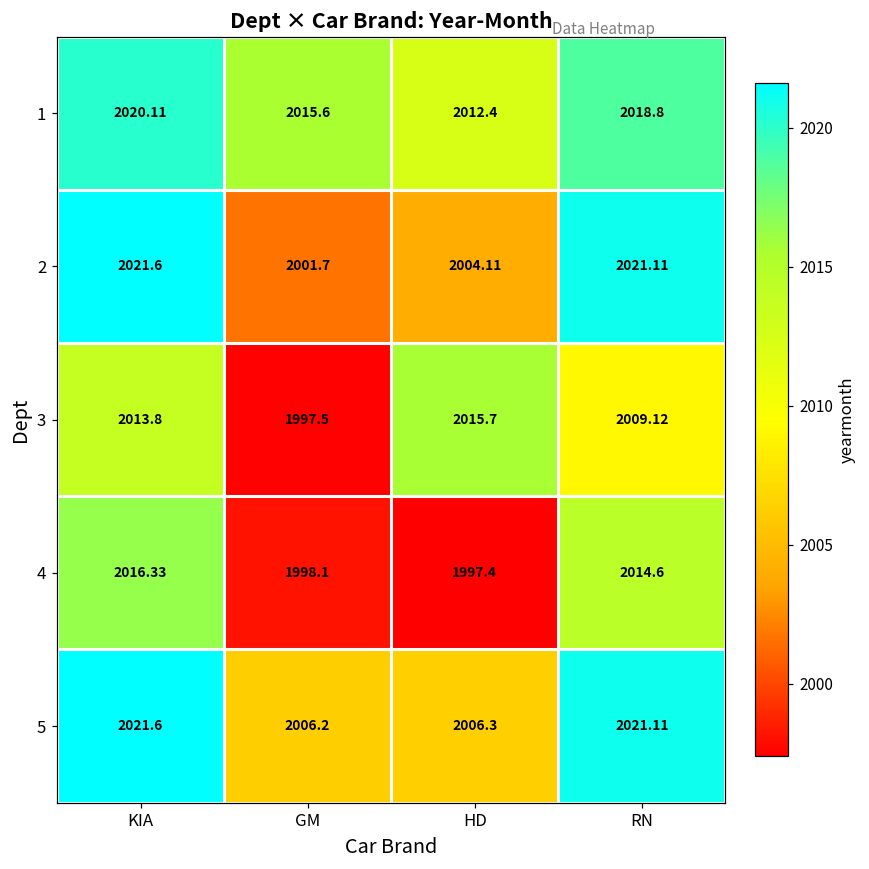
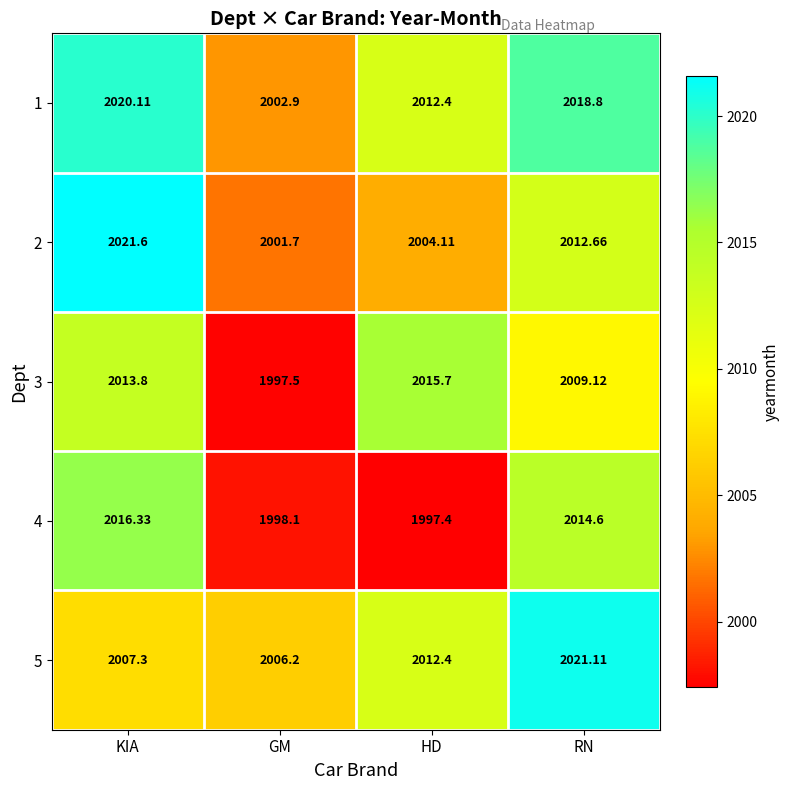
  {
    "1": {
      "KIA": 2020.11,
-     "GM": 2015.6,
+     "GM": 2002.9,
      "HD": 2012.4,
      "RN": 2018.8
    },
    "2": {
      "KIA": 2021.6,
      "GM": 2001.7,
      "HD": 2004.11,
-     "RN": 2021.11
+     "RN": 2012.66
    },
    "3": {
      "KIA": 2013.8,
      "GM": 1997.5,
      "HD": 2015.7,
      "RN": 2009.12
    },
    "4": {
      "KIA": 2016.33,
      "GM": 1998.1,
      "HD": 1997.4,
      "RN": 2014.6
    },
    "5": {
-     "KIA": 2021.6,
+     "KIA": 2007.3,
      "GM": 2006.2,
-     "HD": 2006.3,
+     "HD": 2012.4,
      "RN": 2021.11
    }
  }
